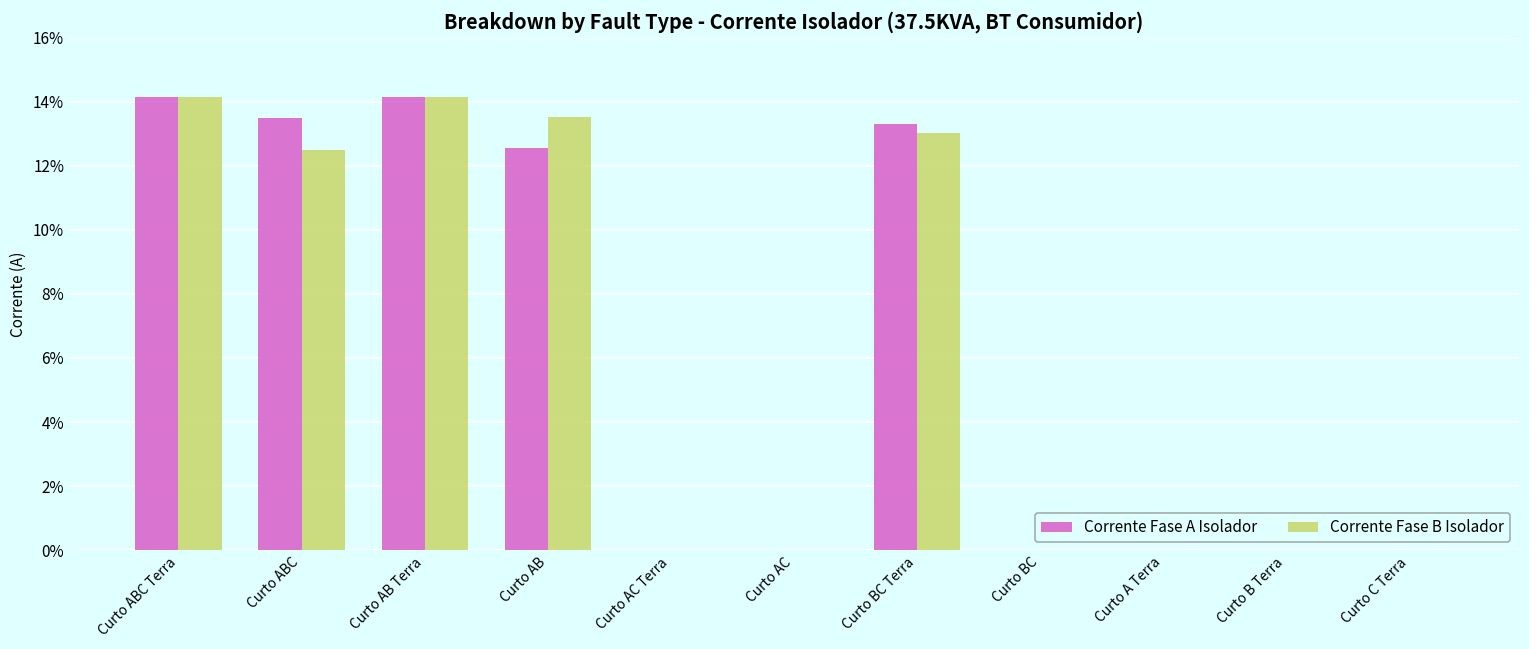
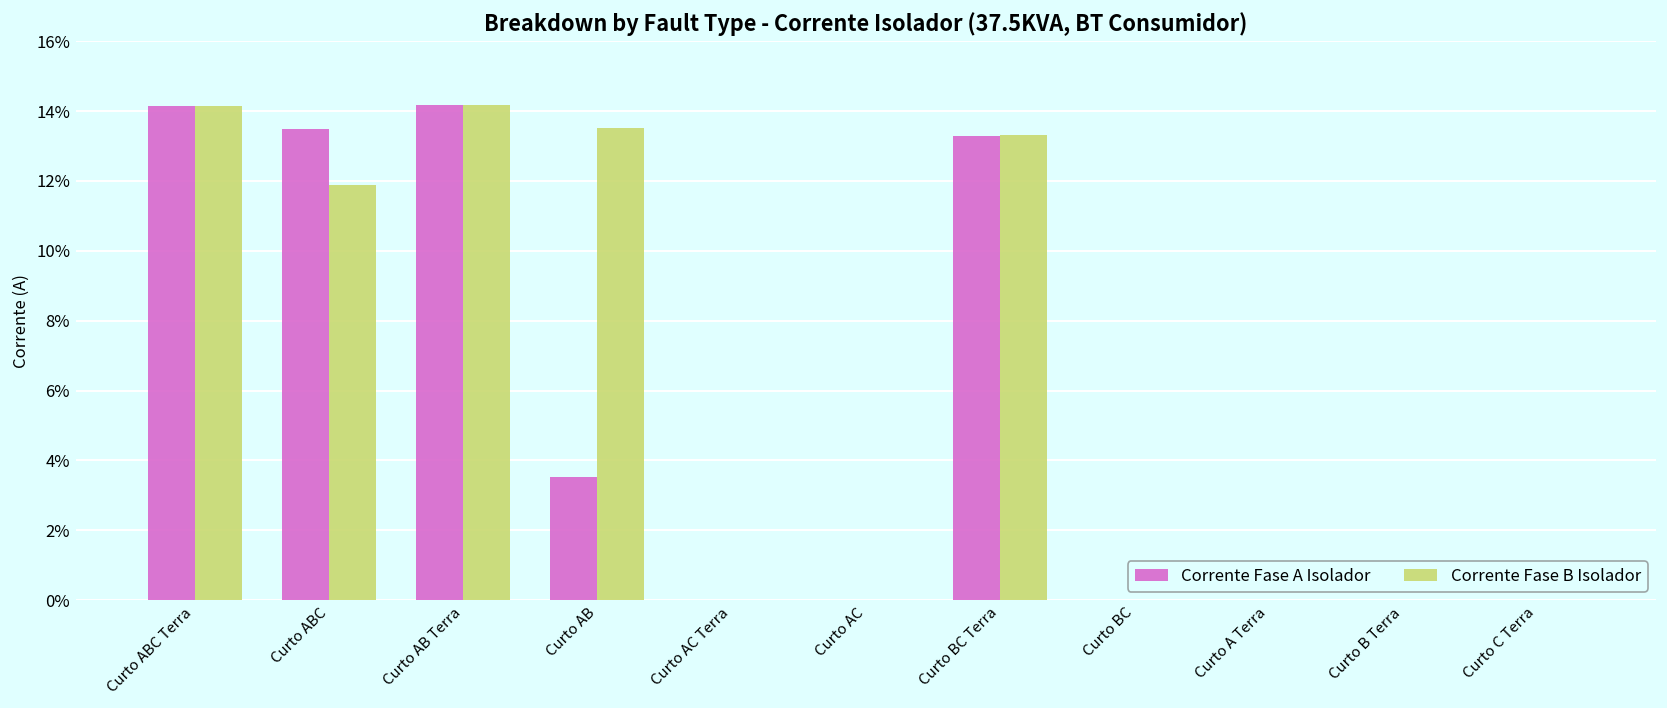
  {
    "Corrente Fase A Isolador": {
      "Curto ABC Terra": "14.1%",
      "Curto ABC": "13.5%",
      "Curto AB Terra": "14.2%",
-     "Curto AB": "12.6%",
+     "Curto AB": "3.5%",
      "Curto AC Terra": "0.0%",
      "Curto AC": "0.0%",
      "Curto BC Terra": "13.3%",
      "Curto BC": "0.0%",
      "Curto A Terra": "0.0%",
      "Curto B Terra": "0.0%",
      "Curto C Terra": "0.0%"
    },
    "Corrente Fase B Isolador": {
      "Curto ABC Terra": "14.1%",
-     "Curto ABC": "12.5%",
+     "Curto ABC": "11.9%",
      "Curto AB Terra": "14.2%",
      "Curto AB": "13.5%",
      "Curto AC Terra": "0.0%",
      "Curto AC": "0.0%",
-     "Curto BC Terra": "13.0%",
+     "Curto BC Terra": "13.3%",
      "Curto BC": "0.0%",
      "Curto A Terra": "0.0%",
      "Curto B Terra": "0.0%",
      "Curto C Terra": "0.0%"
    }
  }
